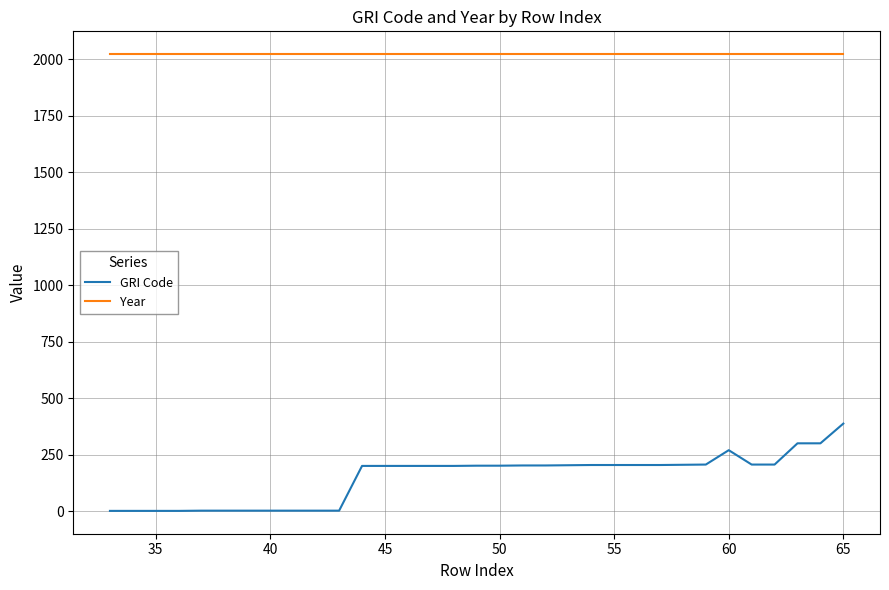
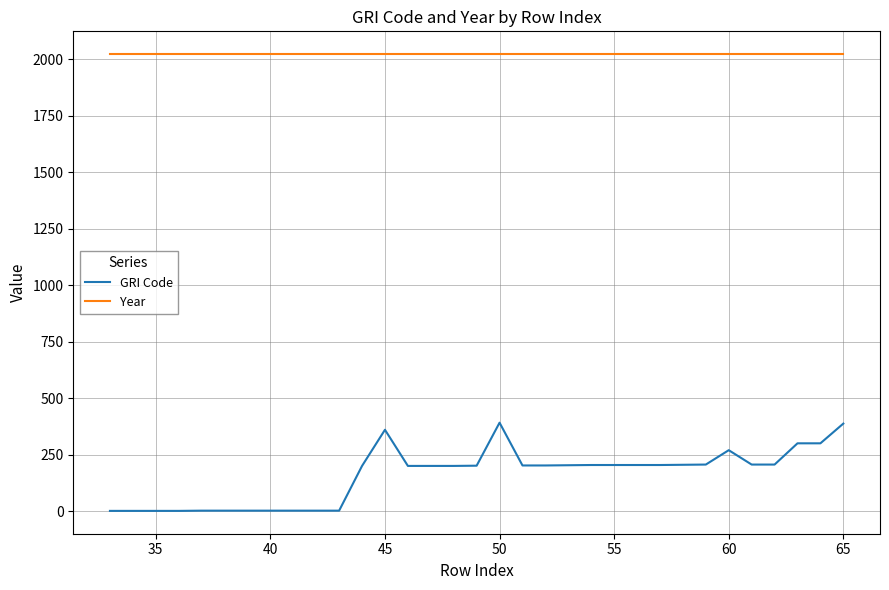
  {
    "GRI Code": {
      "35": 0,
      "40": 0,
-     "45": 200,
-     "50": 200,
+     "45": 360,
+     "50": 390,
      "55": 210,
      "60": 270,
      "65": 390
    },
    "Year": {
      "35": 2020,
      "40": 2020,
      "45": 2020,
      "50": 2020,
      "55": 2020,
      "60": 2020,
      "65": 2020
    }
  }
